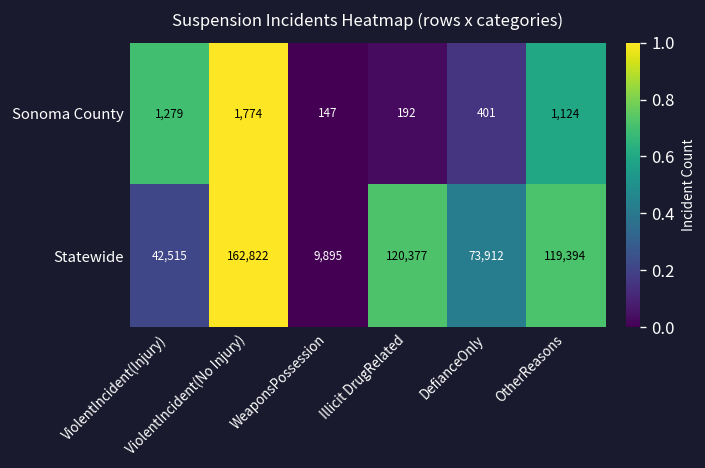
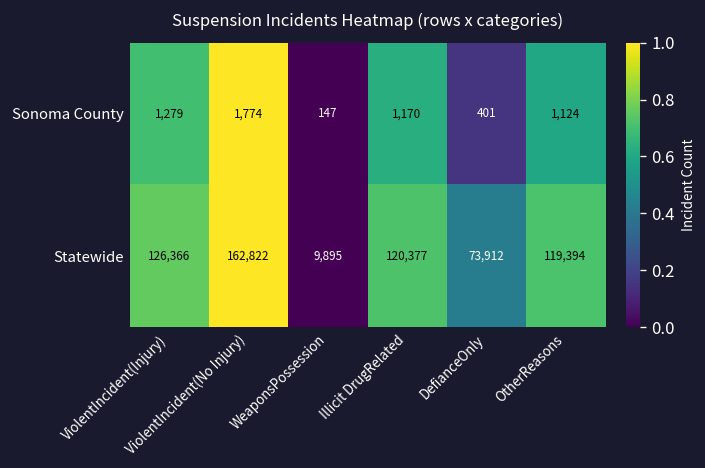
  {
    "Sonoma County": {
      "ViolentIncident(Injury)": "1,279",
      "ViolentIncident(No Injury)": "1,774",
      "WeaponsPossession": "147",
-     "Illicit DrugRelated": "192",
+     "Illicit DrugRelated": "1,170",
      "DefianceOnly": "401",
      "OtherReasons": "1,124"
    },
    "Statewide": {
-     "ViolentIncident(Injury)": "42,515",
+     "ViolentIncident(Injury)": "126,366",
      "ViolentIncident(No Injury)": "162,822",
      "WeaponsPossession": "9,895",
      "Illicit DrugRelated": "120,377",
      "DefianceOnly": "73,912",
      "OtherReasons": "119,394"
    }
  }
